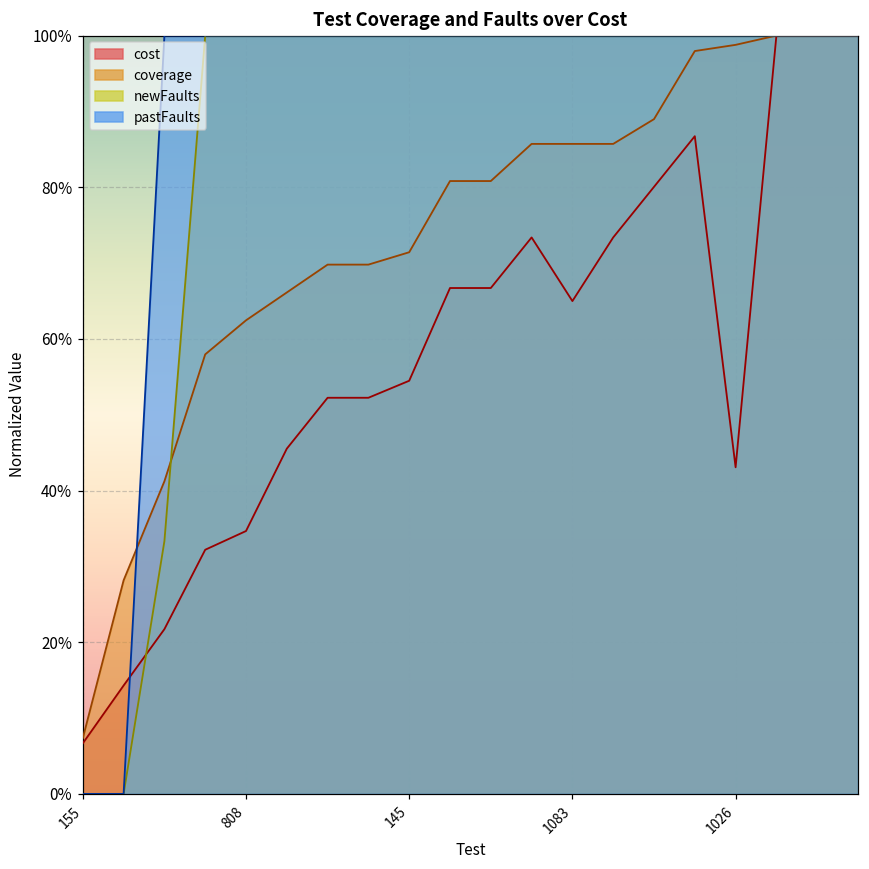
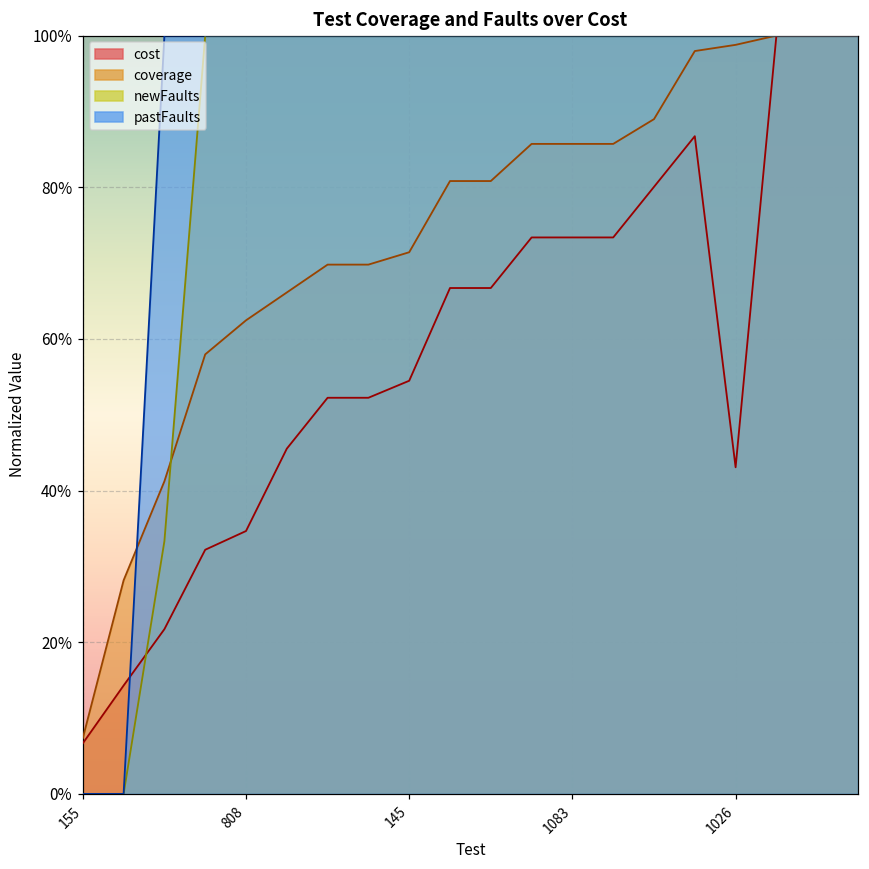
  {
    "cost": {
      "155": "7%",
      "808": "35%",
      "145": "54%",
-     "1083": "65%",
+     "1083": "73%",
      "1026": "43%"
    }
  }
